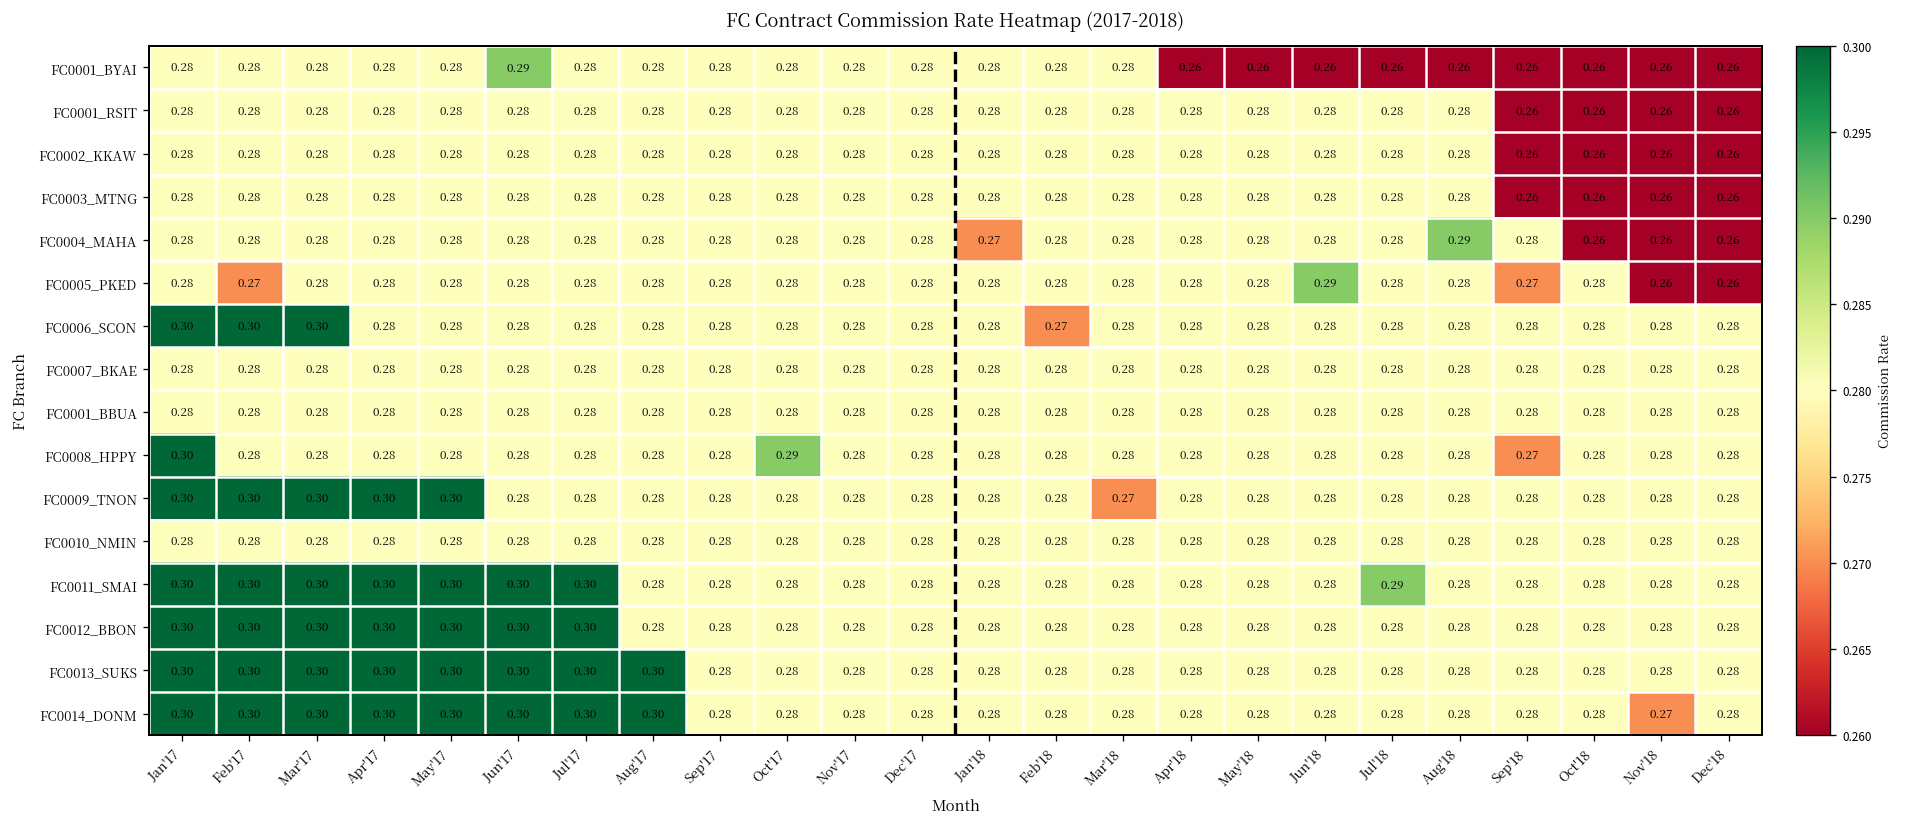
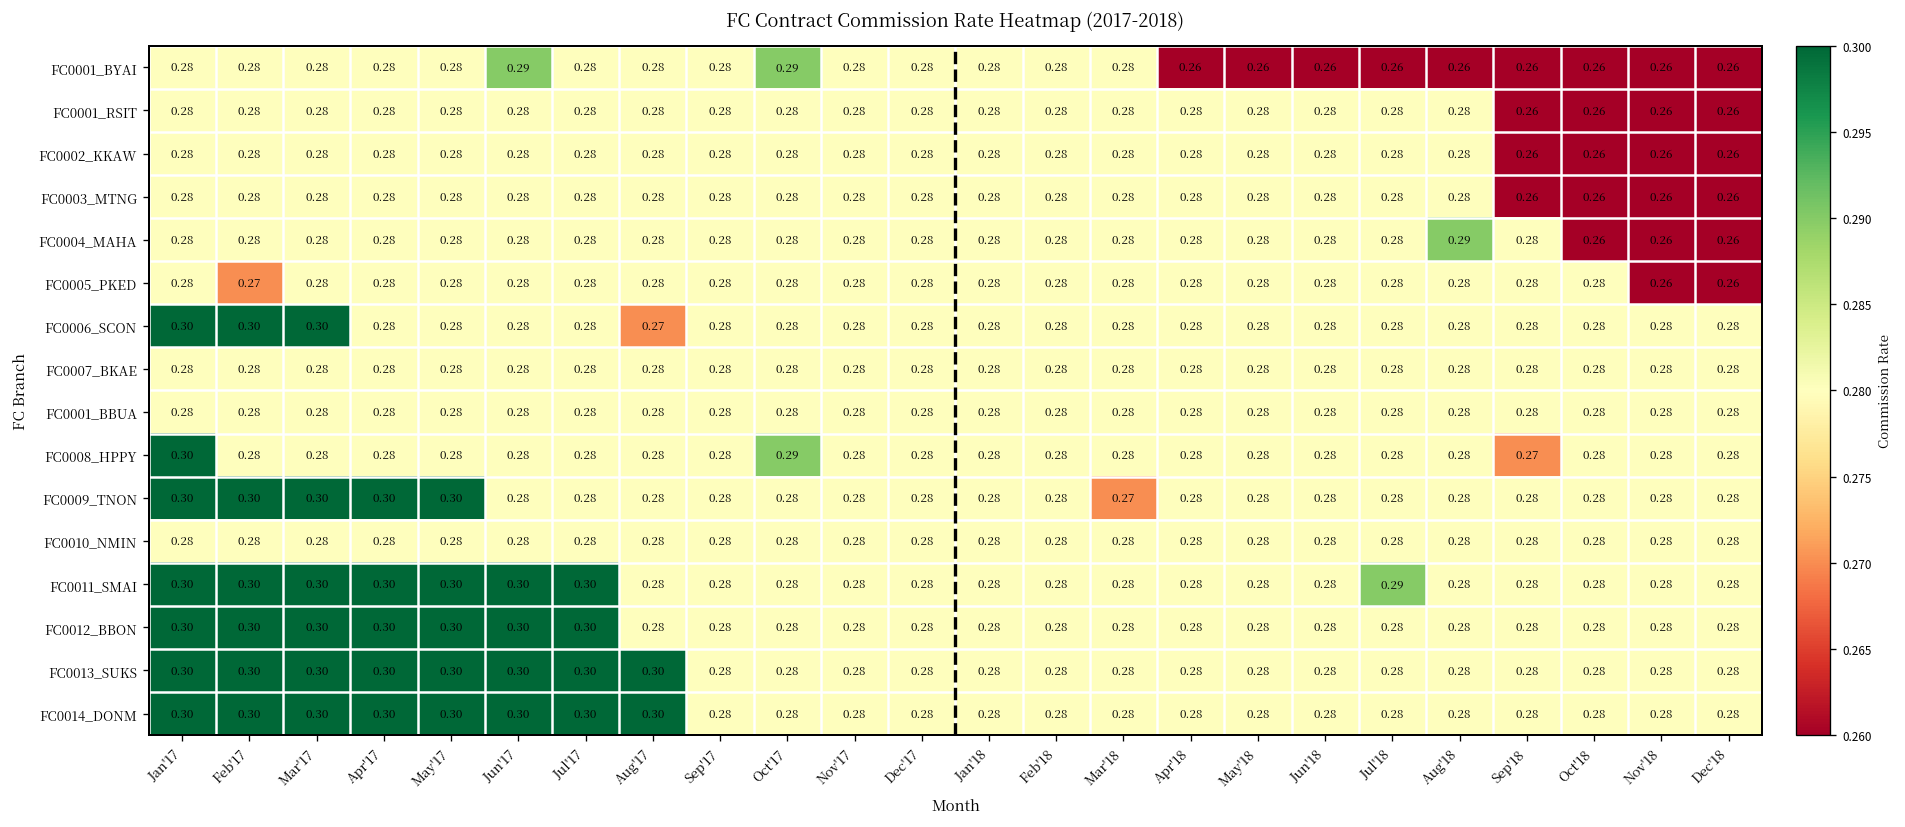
  {
    "FC0001_BYAI": {
      "Jan'17": 0.28,
      "Feb'17": 0.28,
      "Mar'17": 0.28,
      "Apr'17": 0.28,
      "May'17": 0.28,
      "Jun'17": 0.29,
      "Jul'17": 0.28,
      "Aug'17": 0.28,
      "Sep'17": 0.28,
-     "Oct'17": 0.28,
+     "Oct'17": 0.29,
      "Nov'17": 0.28,
      "Dec'17": 0.28,
      "Jan'18": 0.28,
      "Feb'18": 0.28,
      "Mar'18": 0.28,
      "Apr'18": 0.26,
      "May'18": 0.26,
      "Jun'18": 0.26,
      "Jul'18": 0.26,
      "Aug'18": 0.26,
      "Sep'18": 0.26,
      "Oct'18": 0.26,
      "Nov'18": 0.26,
      "Dec'18": 0.26
    },
    "FC0004_MAHA": {
      "Jan'17": 0.28,
      "Feb'17": 0.28,
      "Mar'17": 0.28,
      "Apr'17": 0.28,
      "May'17": 0.28,
      "Jun'17": 0.28,
      "Jul'17": 0.28,
      "Aug'17": 0.28,
      "Sep'17": 0.28,
      "Oct'17": 0.28,
      "Nov'17": 0.28,
      "Dec'17": 0.28,
-     "Jan'18": 0.27,
+     "Jan'18": 0.28,
      "Feb'18": 0.28,
      "Mar'18": 0.28,
      "Apr'18": 0.28,
      "May'18": 0.28,
      "Jun'18": 0.28,
      "Jul'18": 0.28,
      "Aug'18": 0.29,
      "Sep'18": 0.28,
      "Oct'18": 0.26,
      "Nov'18": 0.26,
      "Dec'18": 0.26
    },
    "FC0005_PKED": {
      "Jan'17": 0.28,
      "Feb'17": 0.27,
      "Mar'17": 0.28,
      "Apr'17": 0.28,
      "May'17": 0.28,
      "Jun'17": 0.28,
      "Jul'17": 0.28,
      "Aug'17": 0.28,
      "Sep'17": 0.28,
      "Oct'17": 0.28,
      "Nov'17": 0.28,
      "Dec'17": 0.28,
      "Jan'18": 0.28,
      "Feb'18": 0.28,
      "Mar'18": 0.28,
      "Apr'18": 0.28,
      "May'18": 0.28,
-     "Jun'18": 0.29,
+     "Jun'18": 0.28,
      "Jul'18": 0.28,
      "Aug'18": 0.28,
-     "Sep'18": 0.27,
+     "Sep'18": 0.28,
      "Oct'18": 0.28,
      "Nov'18": 0.26,
      "Dec'18": 0.26
    },
    "FC0006_SCON": {
      "Jan'17": 0.30,
      "Feb'17": 0.30,
      "Mar'17": 0.30,
      "Apr'17": 0.28,
      "May'17": 0.28,
      "Jun'17": 0.28,
      "Jul'17": 0.28,
-     "Aug'17": 0.28,
+     "Aug'17": 0.27,
      "Sep'17": 0.28,
      "Oct'17": 0.28,
      "Nov'17": 0.28,
      "Dec'17": 0.28,
      "Jan'18": 0.28,
-     "Feb'18": 0.27,
+     "Feb'18": 0.28,
      "Mar'18": 0.28,
      "Apr'18": 0.28,
      "May'18": 0.28,
      "Jun'18": 0.28,
      "Jul'18": 0.28,
      "Aug'18": 0.28,
      "Sep'18": 0.28,
      "Oct'18": 0.28,
      "Nov'18": 0.28,
      "Dec'18": 0.28
    },
    "FC0014_DONM": {
      "Jan'17": 0.30,
      "Feb'17": 0.30,
      "Mar'17": 0.30,
      "Apr'17": 0.30,
      "May'17": 0.30,
      "Jun'17": 0.30,
      "Jul'17": 0.30,
      "Aug'17": 0.30,
      "Sep'17": 0.28,
      "Oct'17": 0.28,
      "Nov'17": 0.28,
      "Dec'17": 0.28,
      "Jan'18": 0.28,
      "Feb'18": 0.28,
      "Mar'18": 0.28,
      "Apr'18": 0.28,
      "May'18": 0.28,
      "Jun'18": 0.28,
      "Jul'18": 0.28,
      "Aug'18": 0.28,
      "Sep'18": 0.28,
      "Oct'18": 0.28,
-     "Nov'18": 0.27,
+     "Nov'18": 0.28,
      "Dec'18": 0.28
    }
  }
